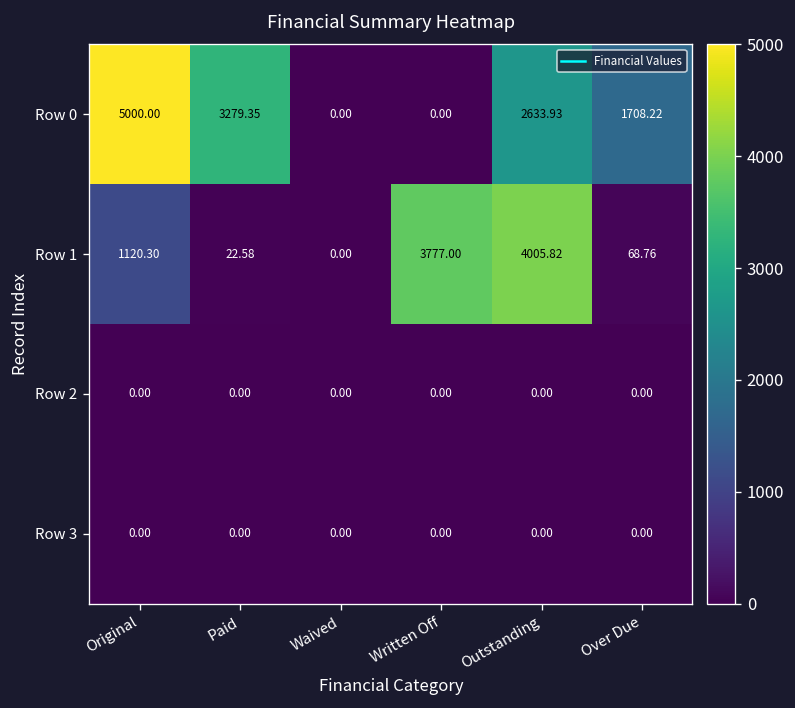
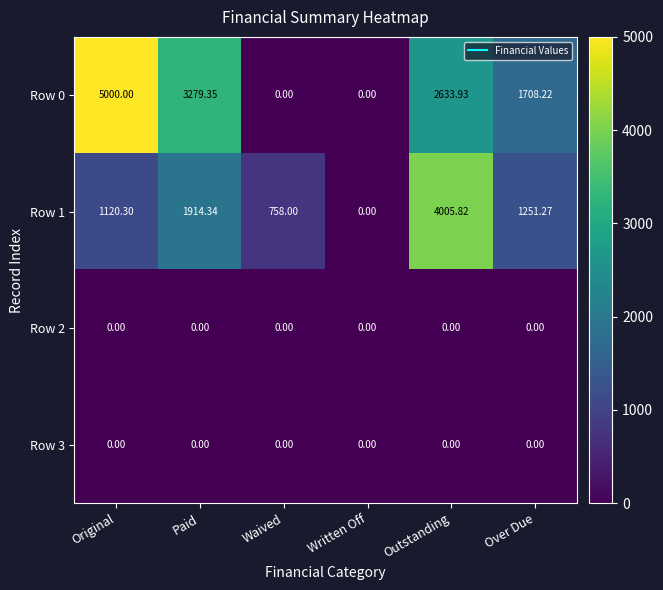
  {
    "Row 0": {
      "Original": 5000.00,
      "Paid": 3279.35,
      "Waived": 0.00,
      "Written Off": 0.00,
      "Outstanding": 2633.93,
      "Over Due": 1708.22
    },
    "Row 1": {
      "Original": 1120.30,
-     "Paid": 22.58,
-     "Waived": 0.00,
-     "Written Off": 3777.00,
+     "Paid": 1914.34,
+     "Waived": 758.00,
+     "Written Off": 0.00,
      "Outstanding": 4005.82,
-     "Over Due": 68.76
+     "Over Due": 1251.27
    },
    "Row 2": {
      "Original": 0.00,
      "Paid": 0.00,
      "Waived": 0.00,
      "Written Off": 0.00,
      "Outstanding": 0.00,
      "Over Due": 0.00
    },
    "Row 3": {
      "Original": 0.00,
      "Paid": 0.00,
      "Waived": 0.00,
      "Written Off": 0.00,
      "Outstanding": 0.00,
      "Over Due": 0.00
    }
  }
